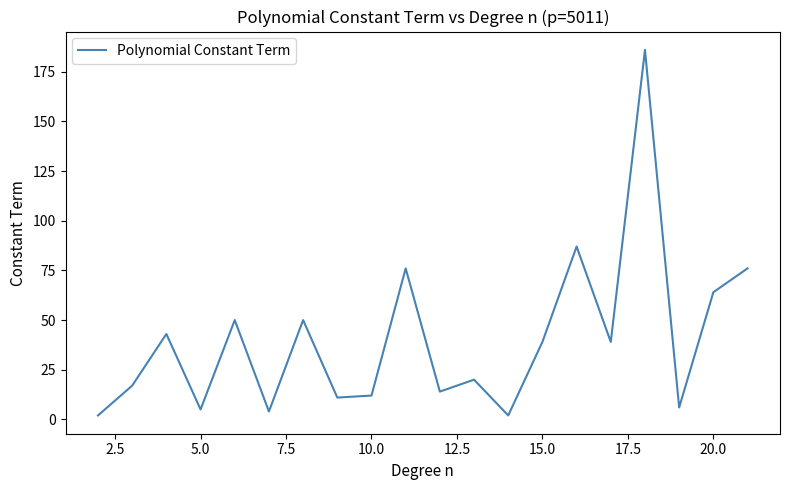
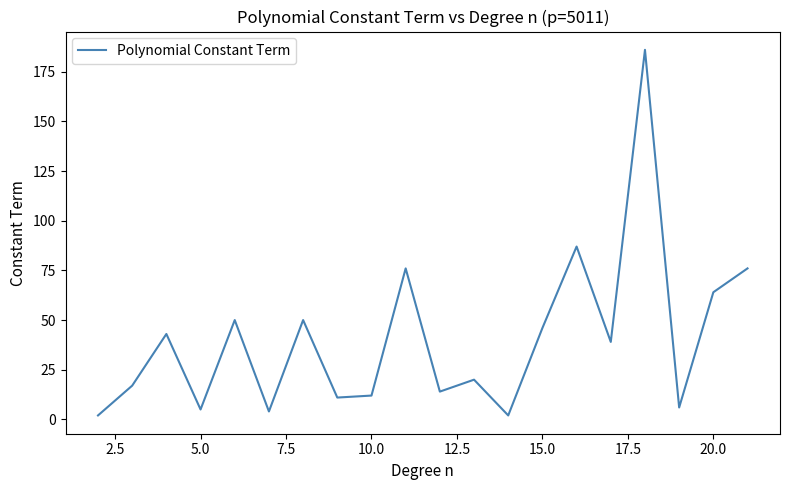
  {
    "5.0": 5,
    "10.0": 12,
-   "15.0": 39,
+   "15.0": 46,
    "20.0": 64
  }
